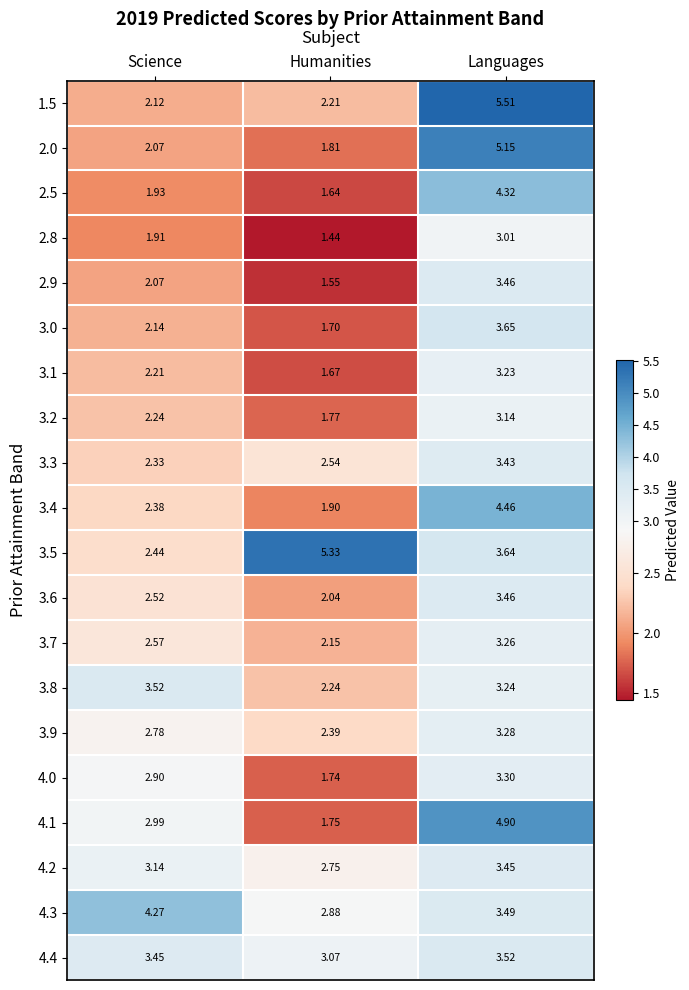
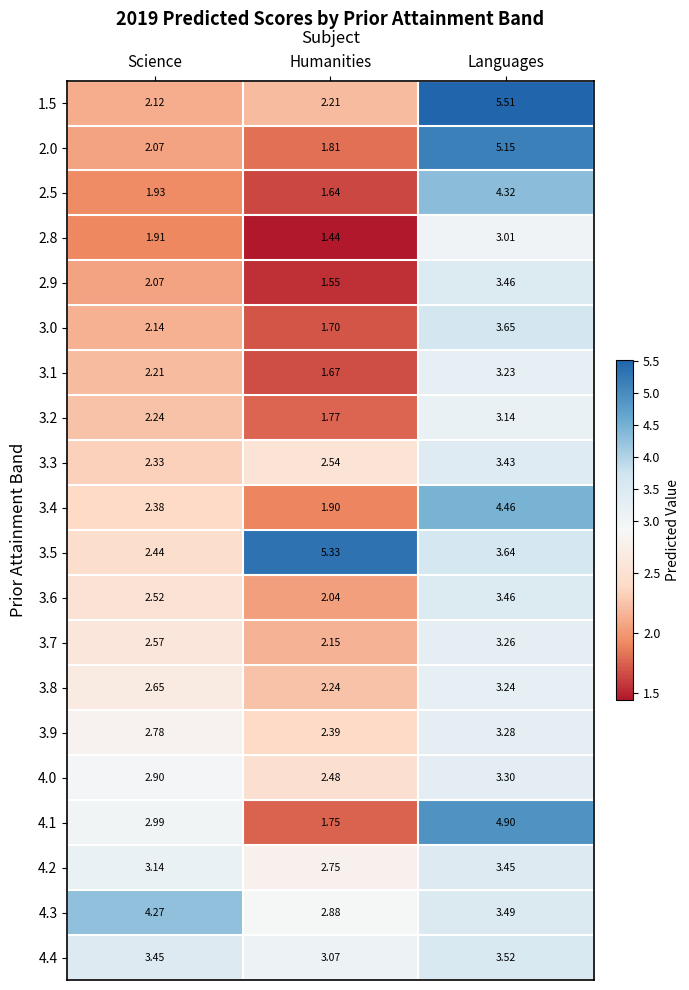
  {
    "1.5": {
      "Science": 2.12,
      "Humanities": 2.21,
      "Languages": 5.51
    },
    "2.0": {
      "Science": 2.07,
      "Humanities": 1.81,
      "Languages": 5.15
    },
    "2.5": {
      "Science": 1.93,
      "Humanities": 1.64,
      "Languages": 4.32
    },
    "2.8": {
      "Science": 1.91,
      "Humanities": 1.44,
      "Languages": 3.01
    },
    "2.9": {
      "Science": 2.07,
      "Humanities": 1.55,
      "Languages": 3.46
    },
    "3.0": {
      "Science": 2.14,
      "Humanities": 1.70,
      "Languages": 3.65
    },
    "3.1": {
      "Science": 2.21,
      "Humanities": 1.67,
      "Languages": 3.23
    },
    "3.2": {
      "Science": 2.24,
      "Humanities": 1.77,
      "Languages": 3.14
    },
    "3.3": {
      "Science": 2.33,
      "Humanities": 2.54,
      "Languages": 3.43
    },
    "3.4": {
      "Science": 2.38,
      "Humanities": 1.90,
      "Languages": 4.46
    },
    "3.5": {
      "Science": 2.44,
      "Humanities": 5.33,
      "Languages": 3.64
    },
    "3.6": {
      "Science": 2.52,
      "Humanities": 2.04,
      "Languages": 3.46
    },
    "3.7": {
      "Science": 2.57,
      "Humanities": 2.15,
      "Languages": 3.26
    },
    "3.8": {
-     "Science": 3.52,
+     "Science": 2.65,
      "Humanities": 2.24,
      "Languages": 3.24
    },
    "3.9": {
      "Science": 2.78,
      "Humanities": 2.39,
      "Languages": 3.28
    },
    "4.0": {
      "Science": 2.90,
-     "Humanities": 1.74,
+     "Humanities": 2.48,
      "Languages": 3.30
    },
    "4.1": {
      "Science": 2.99,
      "Humanities": 1.75,
      "Languages": 4.90
    },
    "4.2": {
      "Science": 3.14,
      "Humanities": 2.75,
      "Languages": 3.45
    },
    "4.3": {
      "Science": 4.27,
      "Humanities": 2.88,
      "Languages": 3.49
    },
    "4.4": {
      "Science": 3.45,
      "Humanities": 3.07,
      "Languages": 3.52
    }
  }
